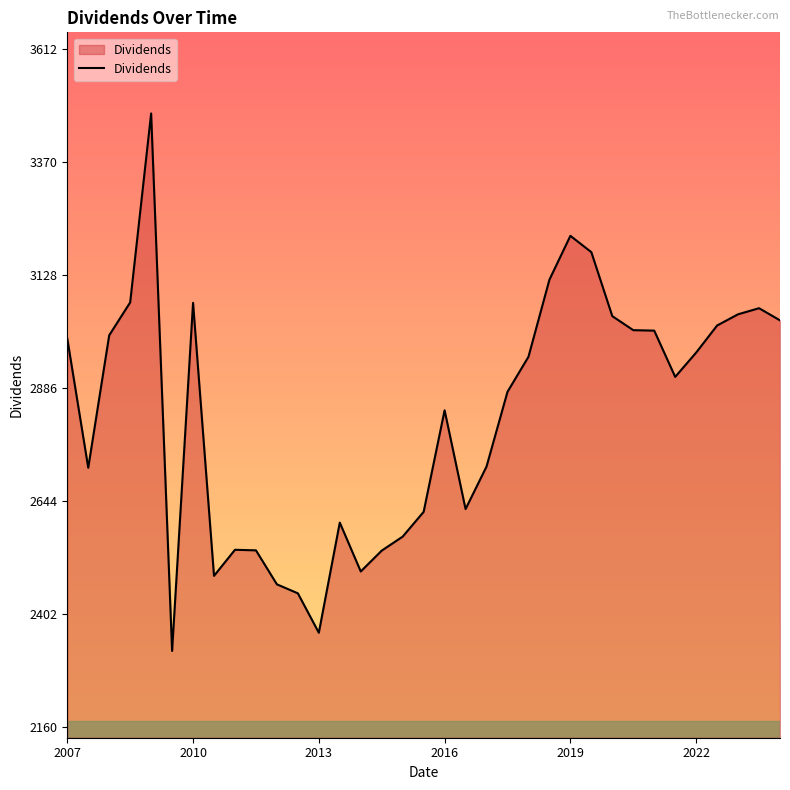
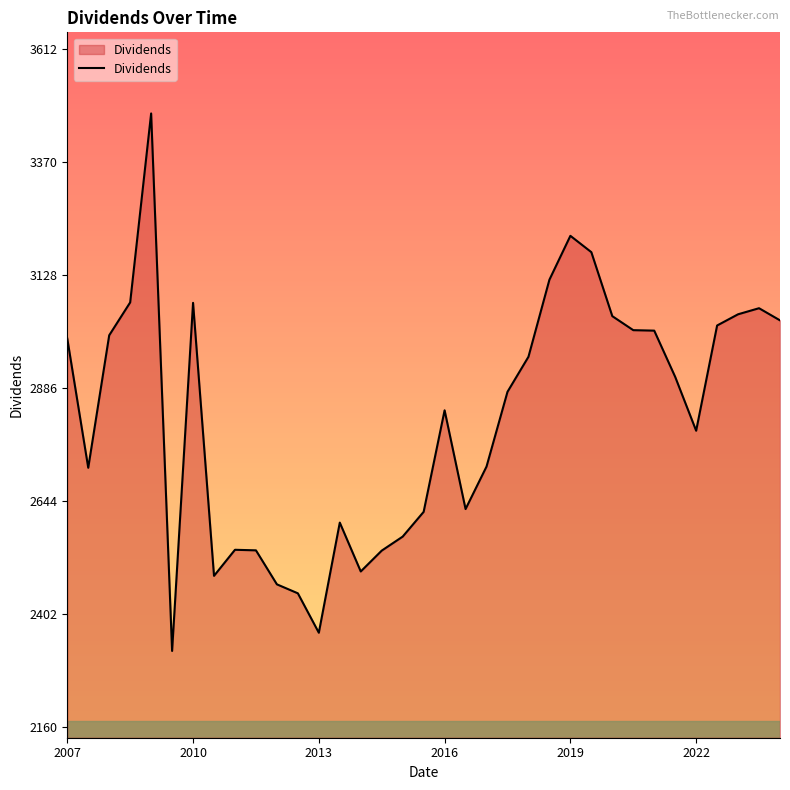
  {
    "2007": 2990,
    "2010": 3070,
    "2013": 2360,
    "2016": 2840,
    "2019": 3210,
-   "2022": 2960
+   "2022": 2790
  }
